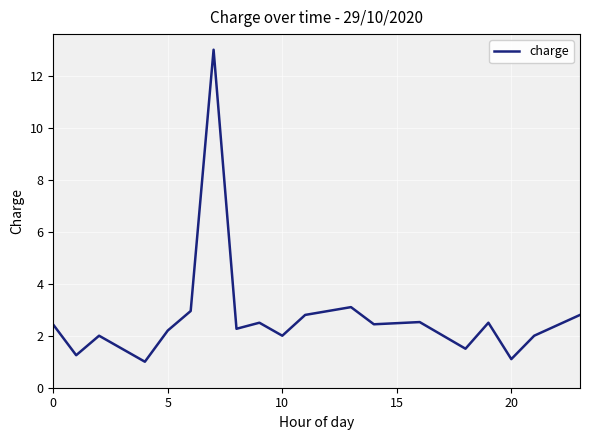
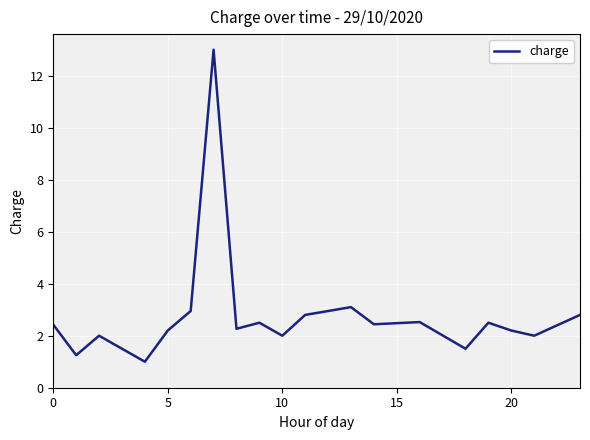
  {
    "0": 2.4,
    "5": 2.2,
    "10": 2.0,
-   "20": 1.1
+   "20": 2.2
  }
